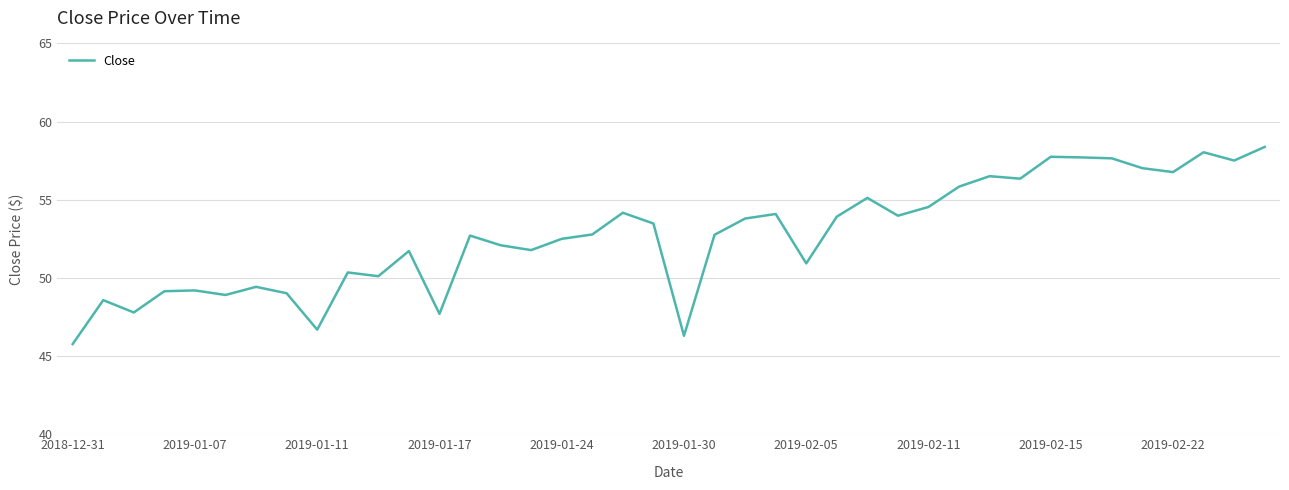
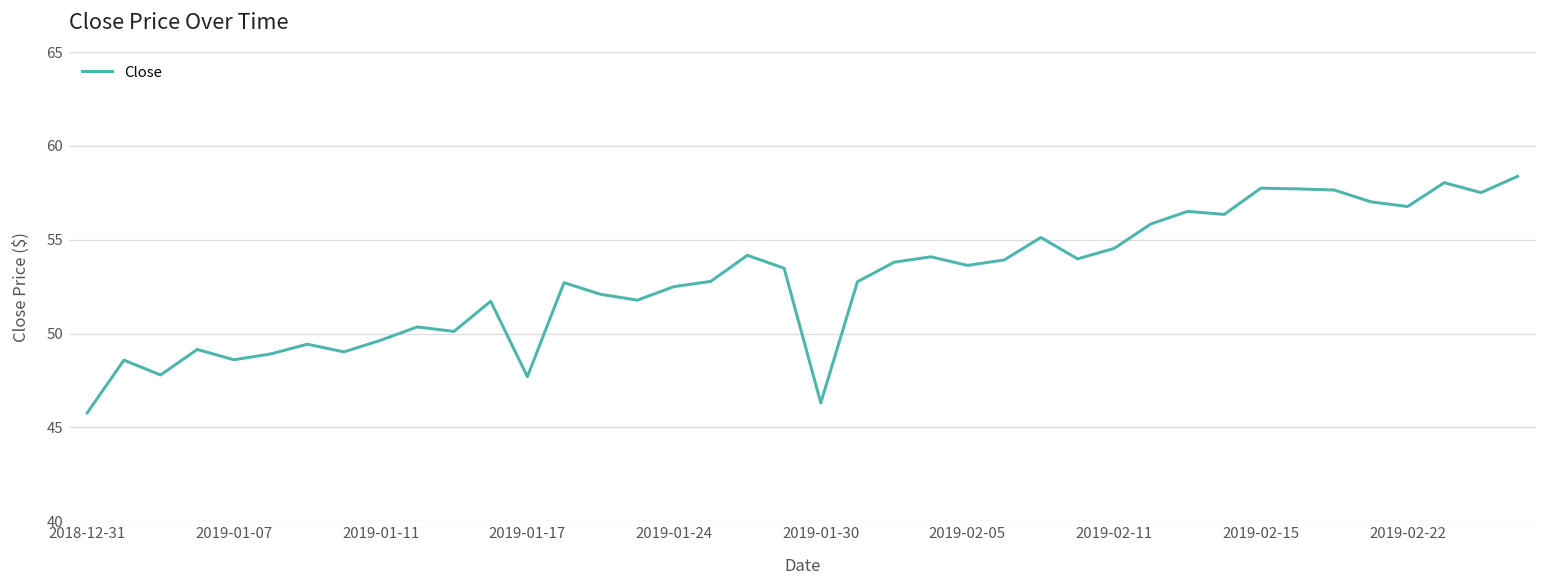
  {
    "2018-12-31": 45.8,
-   "2019-01-07": 49.2,
-   "2019-01-11": 46.7,
+   "2019-01-07": 48.6,
+   "2019-01-11": 49.6,
    "2019-01-17": 47.7,
    "2019-01-24": 52.5,
    "2019-01-30": 46.3,
-   "2019-02-05": 50.9,
+   "2019-02-05": 53.6,
    "2019-02-11": 54.5,
    "2019-02-15": 57.8,
    "2019-02-22": 56.8
  }
